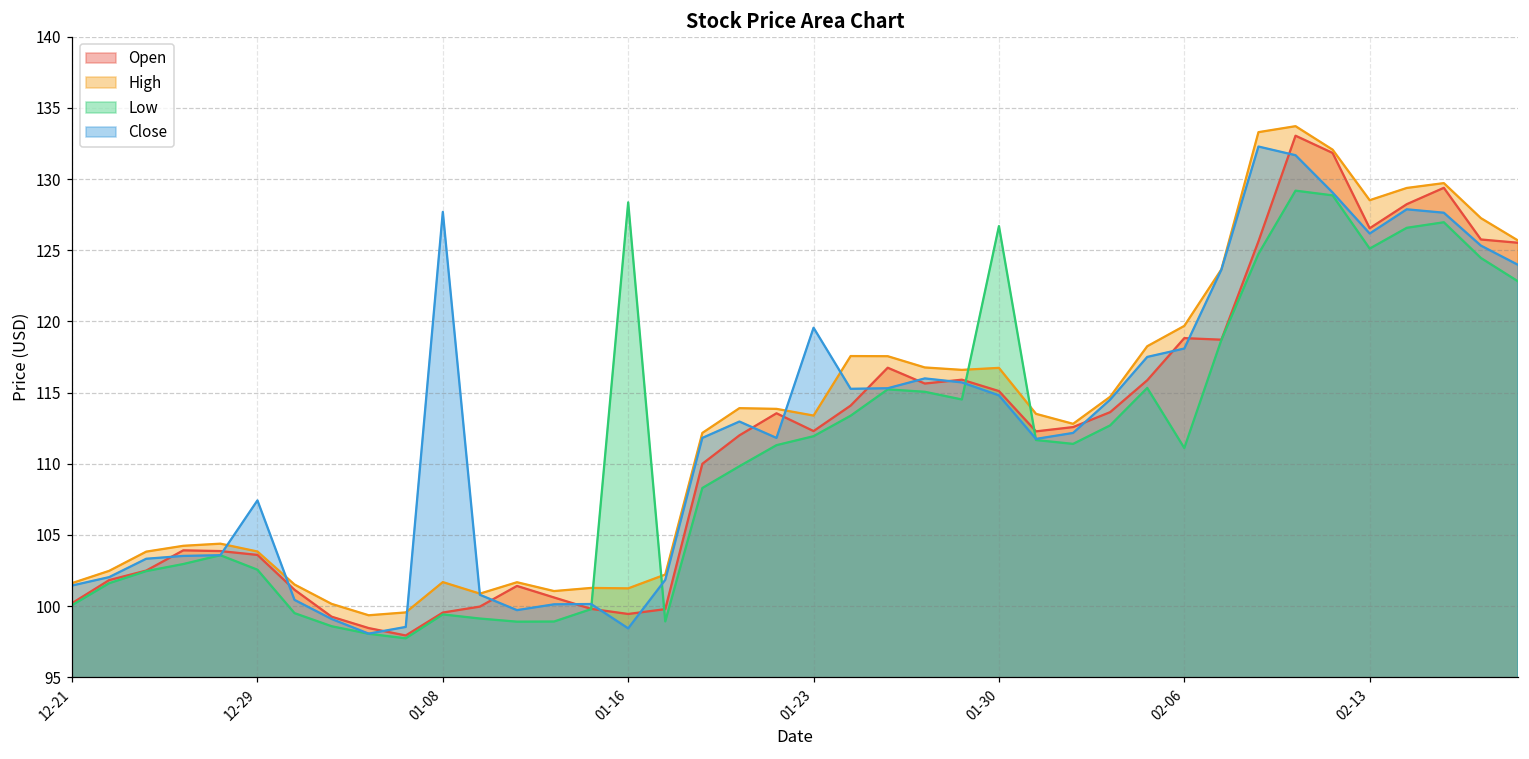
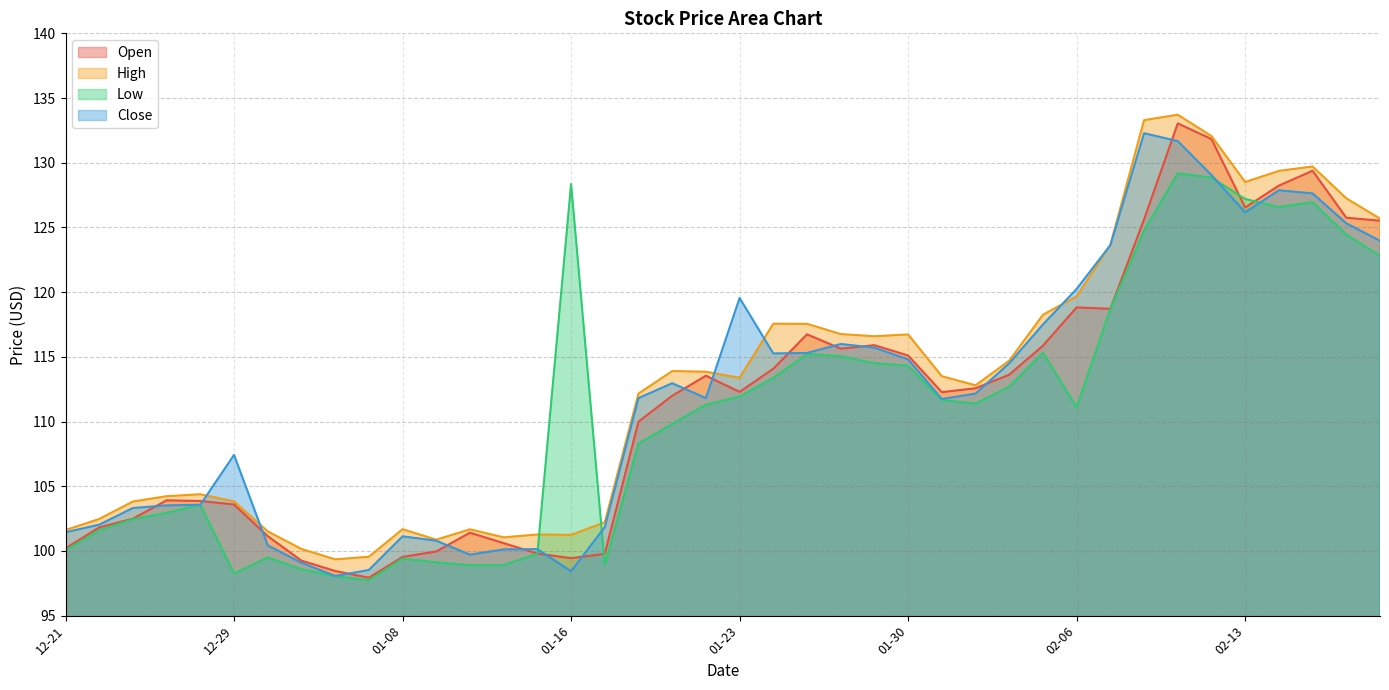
  {
    "Low": {
-     "12-29": 102.6,
+     "12-29": 98.3,
      "01-16": 128.4,
      "01-23": 111.9,
-     "01-30": 126.7,
+     "01-30": 114.3,
      "02-06": 111.1,
-     "02-13": 125.1
+     "02-13": 127.2
    },
    "Close": {
      "12-29": 107.4,
-     "01-08": 127.7,
+     "01-08": 101.1,
      "01-16": 98.4,
      "01-23": 119.6,
      "01-30": 114.8,
-     "02-06": 118.1,
+     "02-06": 120.3,
      "02-13": 126.2
    }
  }
